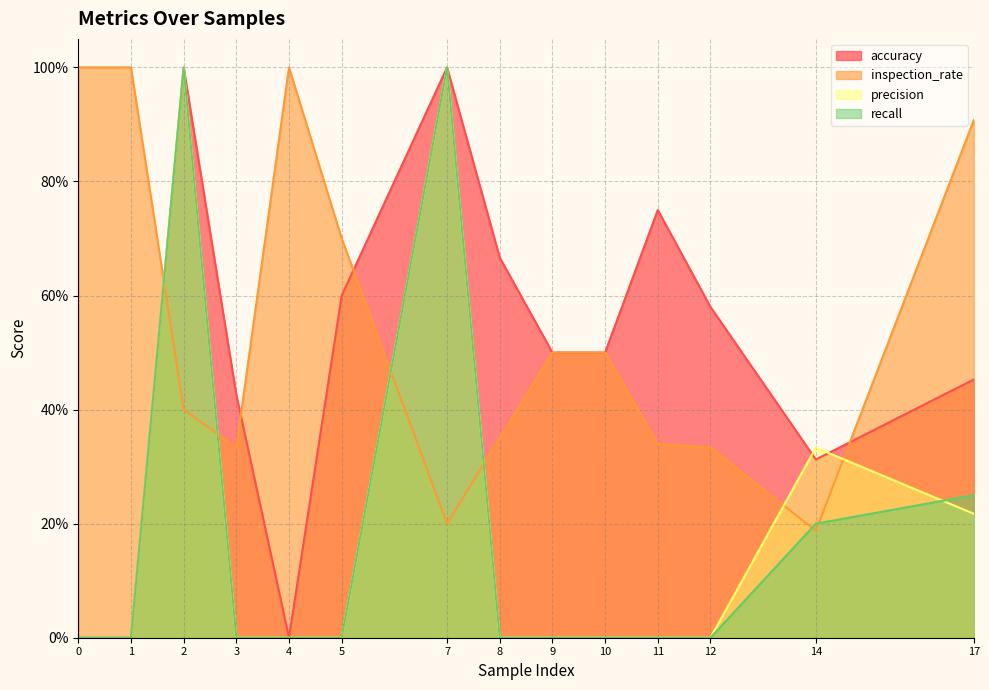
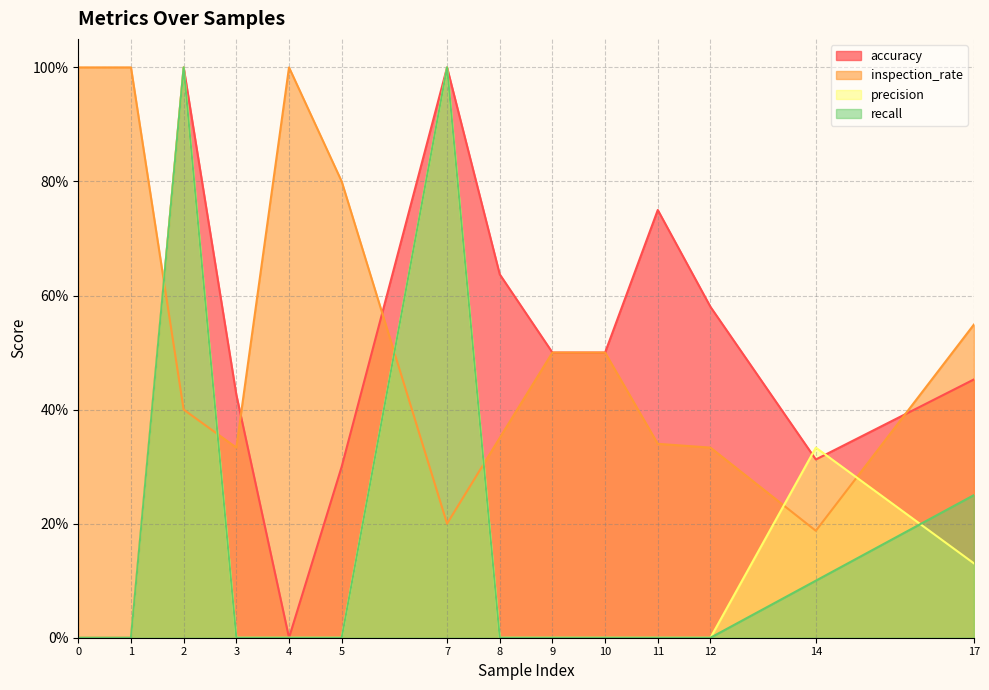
  {
    "accuracy": {
      "3": "43%",
-     "5": "60%",
-     "8": "67%",
+     "5": "30%",
+     "8": "64%",
      "11": "75%",
      "12": "58%",
      "14": "31%",
      "17": "45%"
    },
    "inspection_rate": {
      "0": "100%",
      "1": "100%",
      "2": "40%",
      "3": "33%",
      "4": "100%",
-     "5": "70%",
+     "5": "80%",
      "7": "20%",
      "8": "35%",
      "11": "34%",
      "12": "33%",
      "14": "19%",
-     "17": "91%"
+     "17": "55%"
    },
    "precision": {
      "14": "33%",
-     "17": "22%"
+     "17": "13%"
    },
    "recall": {
-     "14": "20%",
+     "14": "10%",
      "17": "25%"
    }
  }
